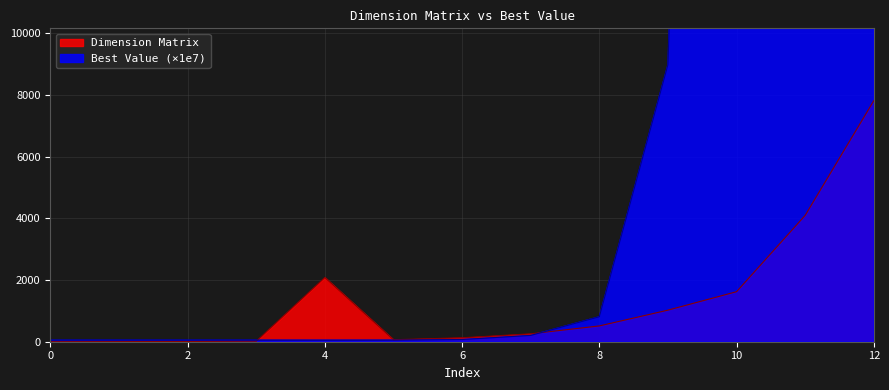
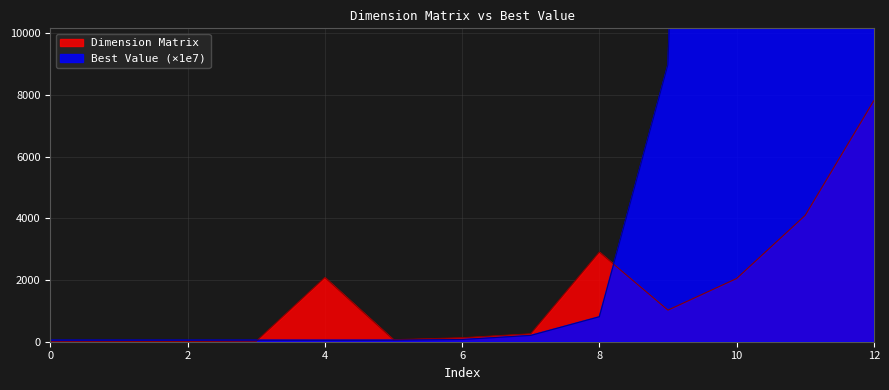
  {
    "Dimension Matrix": {
      "4": 2100,
-     "8": 500,
-     "10": 1600,
+     "8": 2900,
+     "10": 2000,
      "12": 7800
    },
    "Best Value (×1e7)": {
      "4": 100,
      "8": 800
    }
  }
